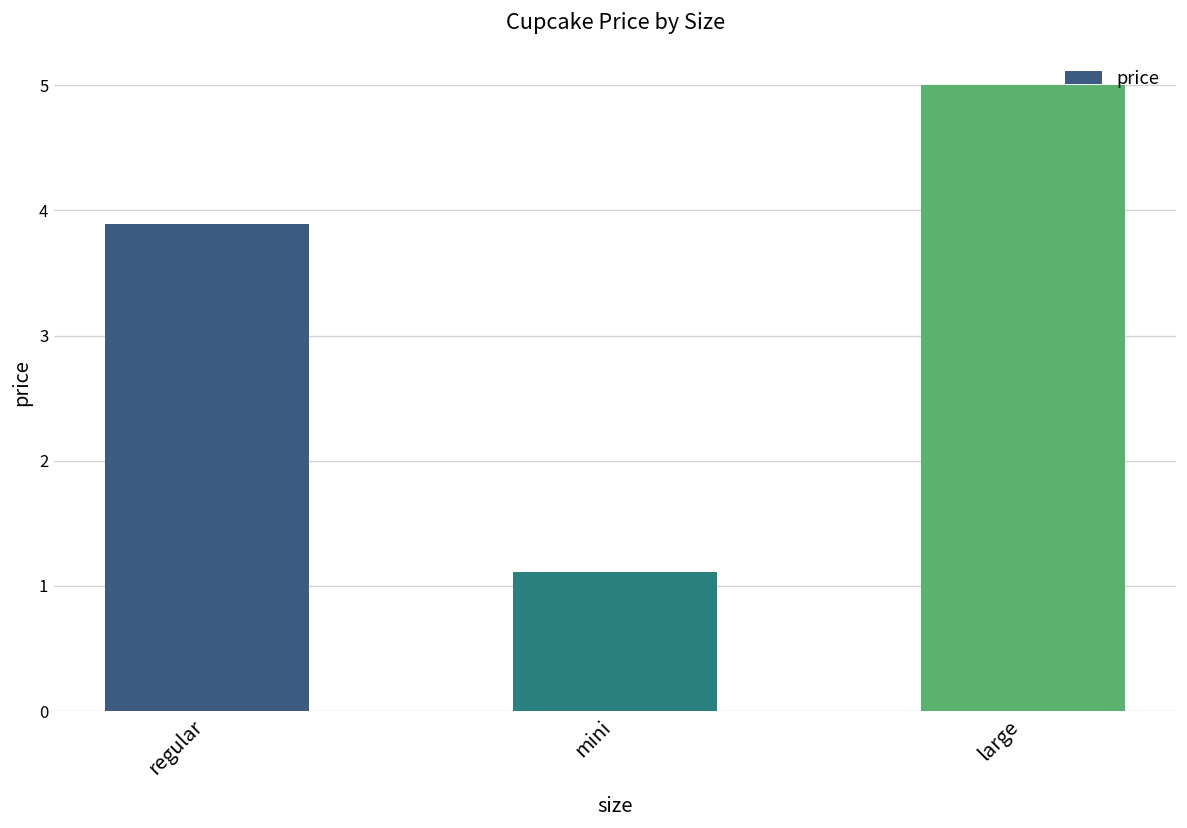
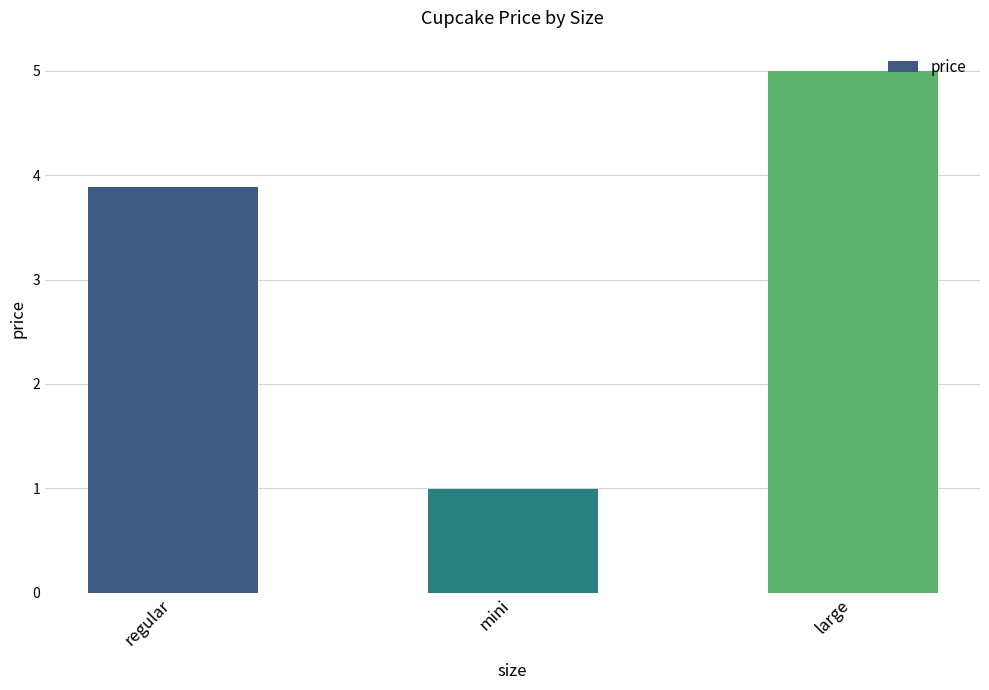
  {
    "regular": 3.89,
-   "mini": 1.11,
+   "mini": 0.99,
    "large": 5.00
  }
